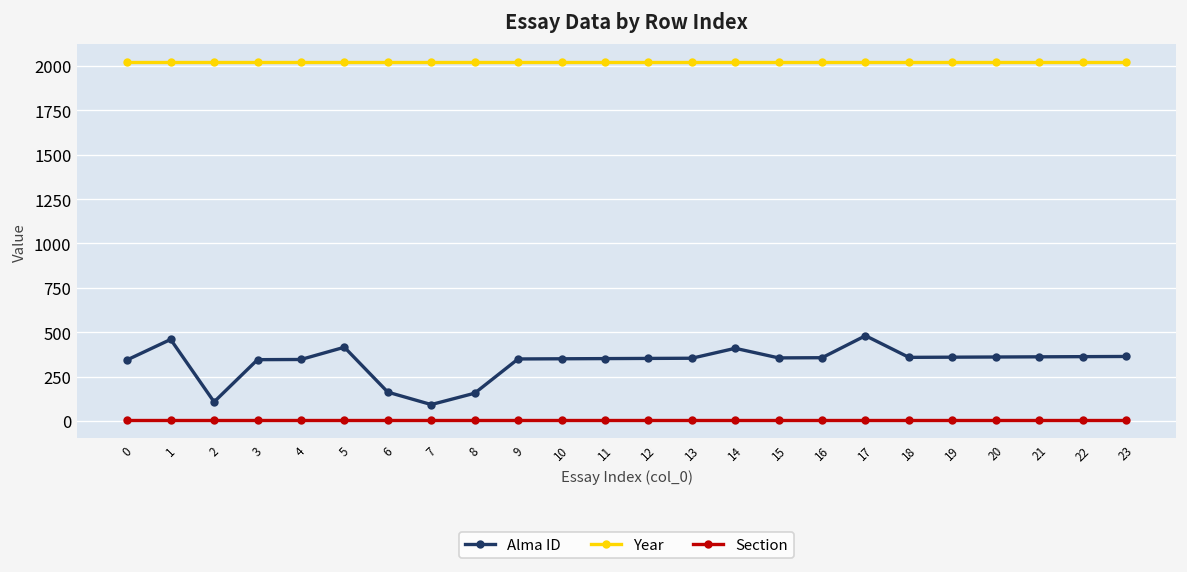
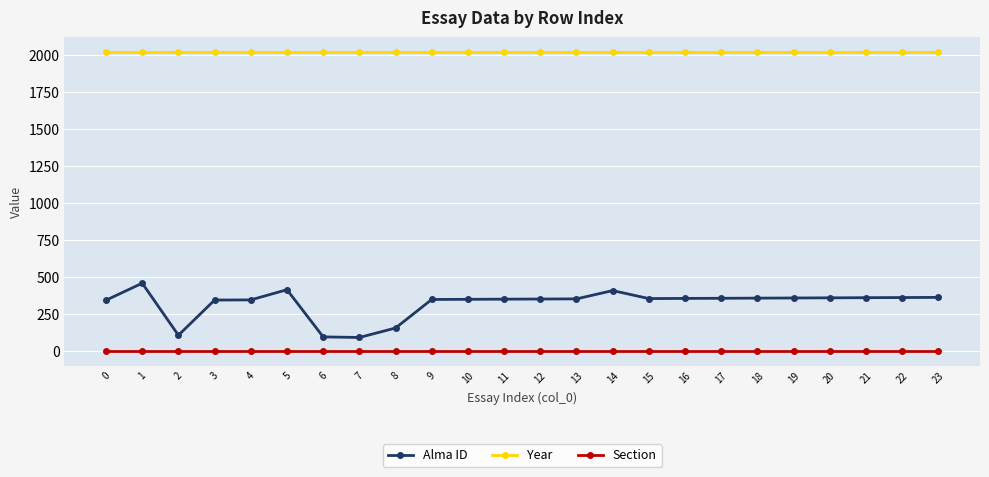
  {
    "Alma ID": {
      "0": 340,
      "1": 460,
      "2": 110,
      "3": 350,
      "4": 350,
      "5": 420,
-     "6": 160,
+     "6": 100,
      "7": 90,
      "8": 160,
      "9": 350,
      "10": 350,
      "11": 350,
      "12": 350,
      "13": 350,
      "14": 410,
      "15": 360,
      "16": 360,
-     "17": 480,
+     "17": 360,
      "18": 360,
      "19": 360,
      "20": 360,
      "21": 360,
      "22": 360,
      "23": 360
    },
    "Year": {
      "0": 2020,
      "1": 2020,
      "2": 2020,
      "3": 2020,
      "4": 2020,
      "5": 2020,
      "6": 2020,
      "7": 2020,
      "8": 2020,
      "9": 2020,
      "10": 2020,
      "11": 2020,
      "12": 2020,
      "13": 2020,
      "14": 2020,
      "15": 2020,
      "16": 2020,
      "17": 2020,
      "18": 2020,
      "19": 2020,
      "20": 2020,
      "21": 2020,
      "22": 2020,
      "23": 2020
    },
    "Section": {
      "0": 0,
      "1": 0,
      "2": 0,
      "3": 0,
      "4": 0,
      "5": 0,
      "6": 0,
      "7": 0,
      "8": 0,
      "9": 0,
      "10": 0,
      "11": 0,
      "12": 0,
      "13": 0,
      "14": 0,
      "15": 0,
      "16": 0,
      "17": 0,
      "18": 0,
      "19": 0,
      "20": 0,
      "21": 0,
      "22": 0,
      "23": 0
    }
  }
